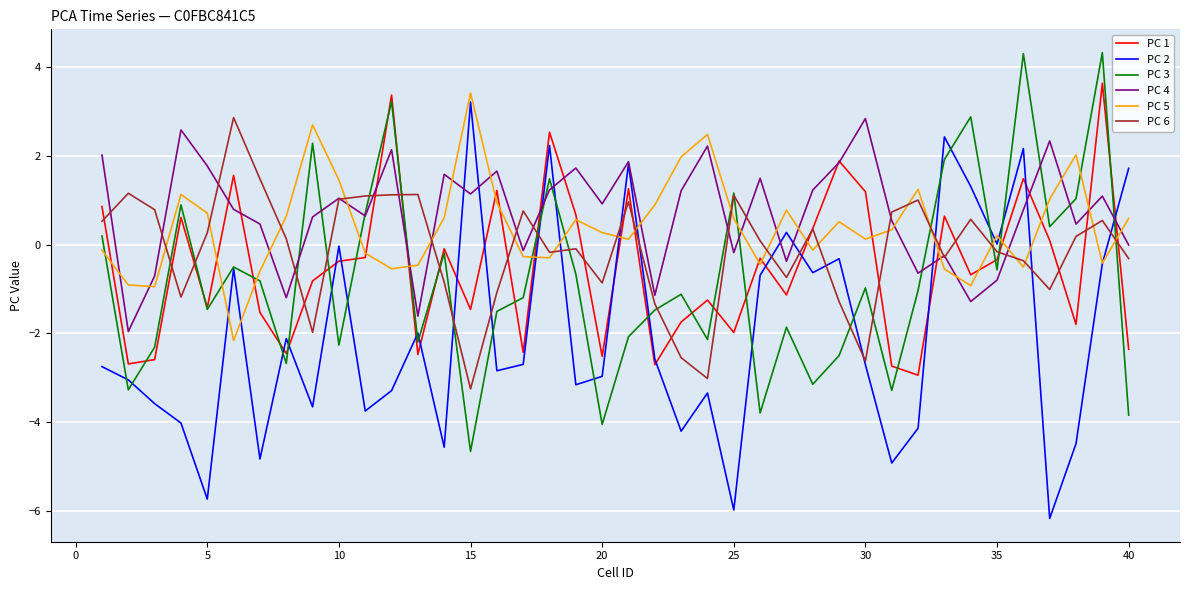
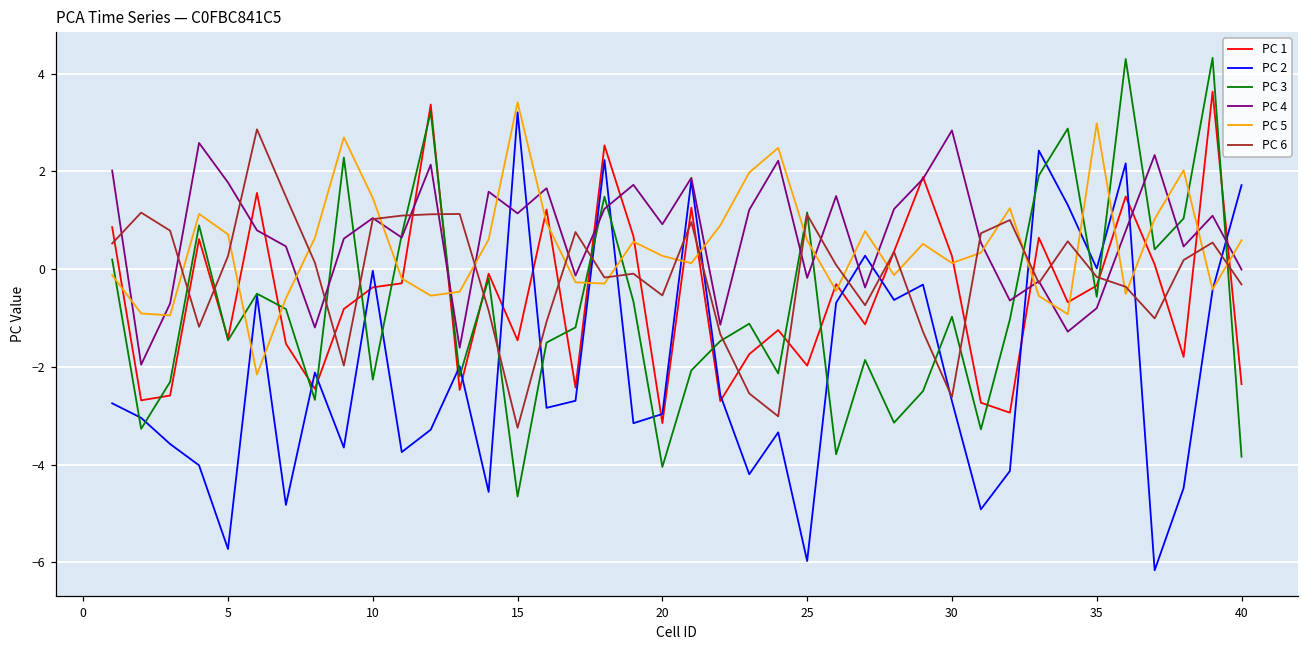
  {
    "PC 1": {
      "10": -0.4,
      "15": -1.5,
-     "20": -2.5,
+     "20": -3.2,
      "25": -2.0,
-     "30": 1.2,
+     "30": 0.3,
      "35": -0.3,
      "40": -2.4
    },
    "PC 2": {
      "5": -5.7,
      "10": 0.0,
      "15": 3.2,
      "20": -3.0,
      "25": -6.0,
      "30": -2.7,
      "35": 0.0,
      "40": 1.7
    },
    "PC 3": {
      "10": -2.3,
      "15": -4.7,
      "20": -4.0,
      "30": -1.0,
      "35": -0.6,
      "40": -3.8
    },
    "PC 4": {
      "5": 1.8,
      "15": 1.1,
      "20": 0.9,
      "25": -0.2,
      "30": 2.8,
      "35": -0.8,
      "40": 0.0
    },
    "PC 5": {
      "5": 0.7,
      "10": 1.5,
      "15": 3.4,
      "20": 0.3,
      "25": 0.6,
      "30": 0.1,
-     "35": 0.2,
+     "35": 3.0,
      "40": 0.6
    },
    "PC 6": {
      "5": 0.3,
      "15": -3.2,
-     "20": -0.9,
+     "20": -0.5,
      "30": -2.6,
      "35": -0.2,
      "40": -0.3
    }
  }
